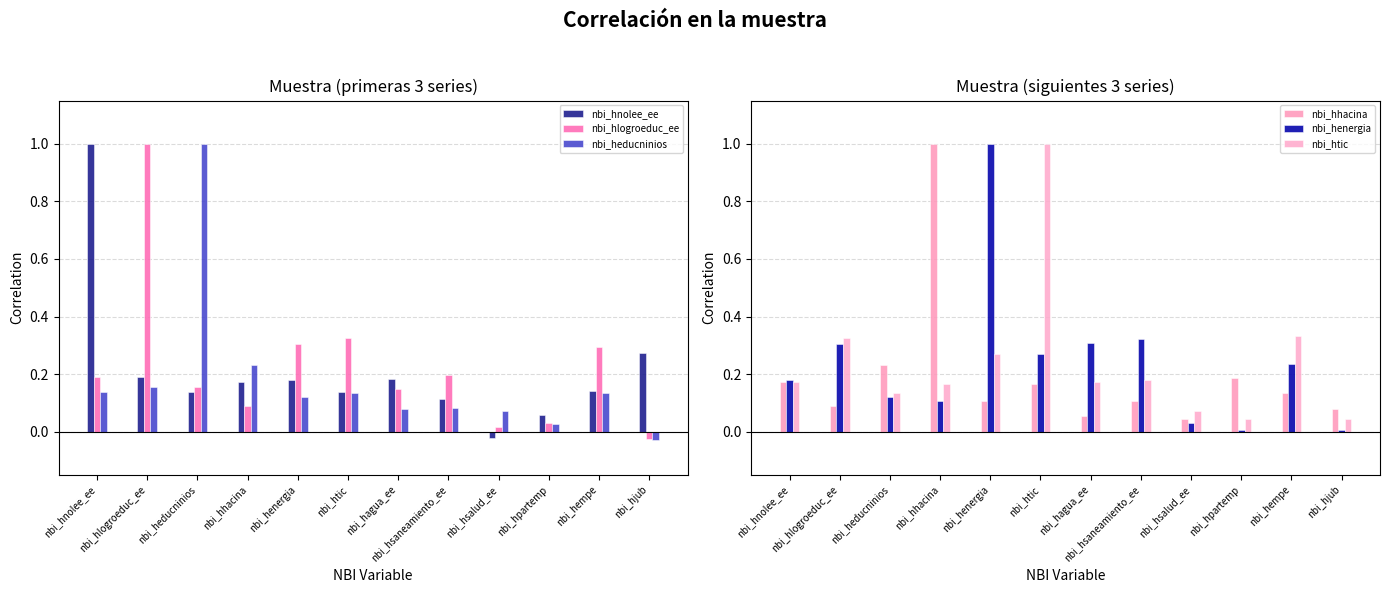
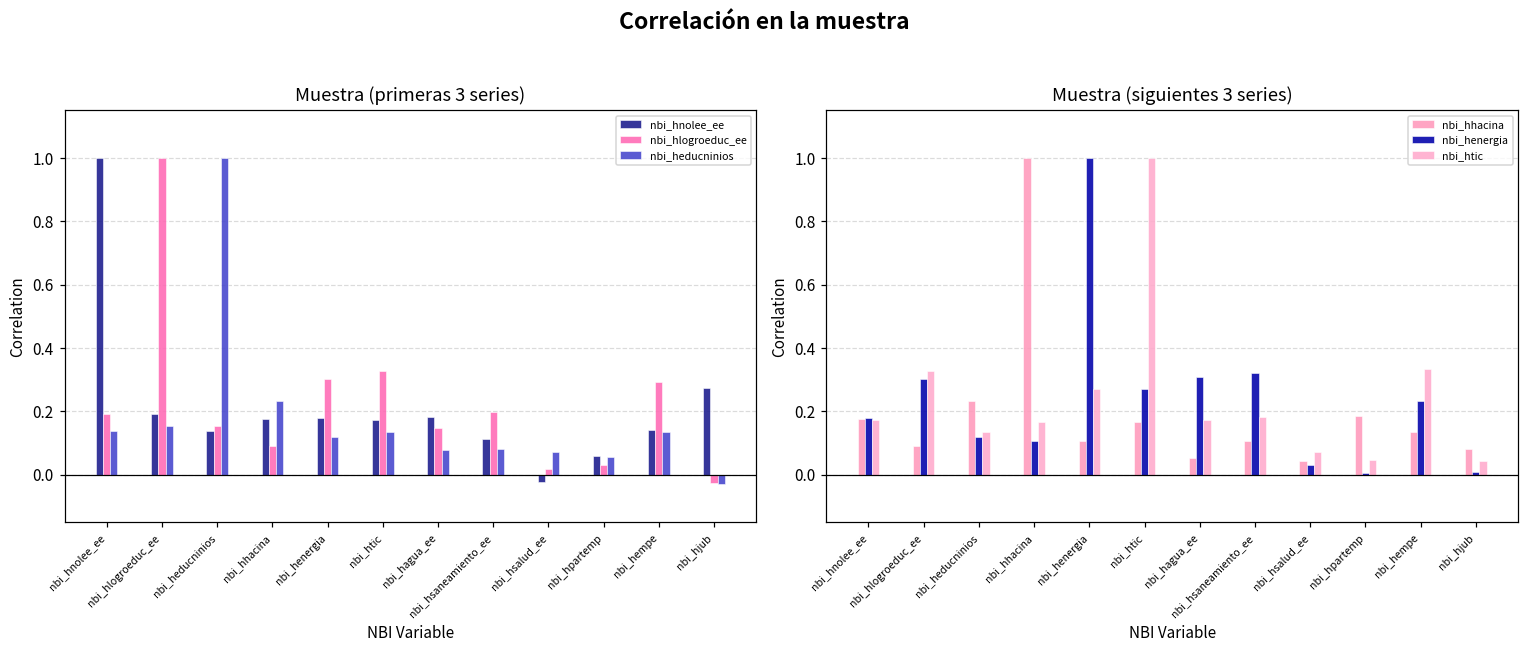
  {
    "Muestra (primeras 3 series)": {
      "nbi_hnolee_ee": {
        "nbi_hnolee_ee": 1.00,
        "nbi_hlogroeduc_ee": 0.19,
        "nbi_heducninios": 0.14,
        "nbi_hhacina": 0.17,
        "nbi_henergia": 0.18,
-       "nbi_htic": 0.14,
+       "nbi_htic": 0.17,
        "nbi_hagua_ee": 0.18,
        "nbi_hsaneamiento_ee": 0.11,
        "nbi_hsalud_ee": -0.02,
        "nbi_hpartemp": 0.06,
        "nbi_hempe": 0.14,
        "nbi_hjub": 0.27
      },
      "nbi_hlogroeduc_ee": {
        "nbi_hnolee_ee": 0.19,
        "nbi_hlogroeduc_ee": 1.00,
        "nbi_heducninios": 0.15,
        "nbi_hhacina": 0.09,
        "nbi_henergia": 0.30,
        "nbi_htic": 0.33,
        "nbi_hagua_ee": 0.15,
        "nbi_hsaneamiento_ee": 0.20,
        "nbi_hsalud_ee": 0.02,
        "nbi_hpartemp": 0.03,
        "nbi_hempe": 0.29,
        "nbi_hjub": -0.03
      },
      "nbi_heducninios": {
        "nbi_hnolee_ee": 0.14,
        "nbi_hlogroeduc_ee": 0.15,
        "nbi_heducninios": 1.00,
        "nbi_hhacina": 0.23,
        "nbi_henergia": 0.12,
        "nbi_htic": 0.13,
        "nbi_hagua_ee": 0.08,
        "nbi_hsaneamiento_ee": 0.08,
        "nbi_hsalud_ee": 0.07,
-       "nbi_hpartemp": 0.03,
+       "nbi_hpartemp": 0.06,
        "nbi_hempe": 0.13,
        "nbi_hjub": -0.03
      }
    },
    "Muestra (siguientes 3 series)": {
      "nbi_henergia": {
        "nbi_hnolee_ee": 0.18,
        "nbi_hlogroeduc_ee": 0.30,
        "nbi_heducninios": 0.12,
        "nbi_hhacina": 0.11,
        "nbi_henergia": 1.00,
        "nbi_htic": 0.27,
        "nbi_hagua_ee": 0.31,
        "nbi_hsaneamiento_ee": 0.32,
        "nbi_hsalud_ee": 0.03,
        "nbi_hempe": 0.23
      }
    }
  }
